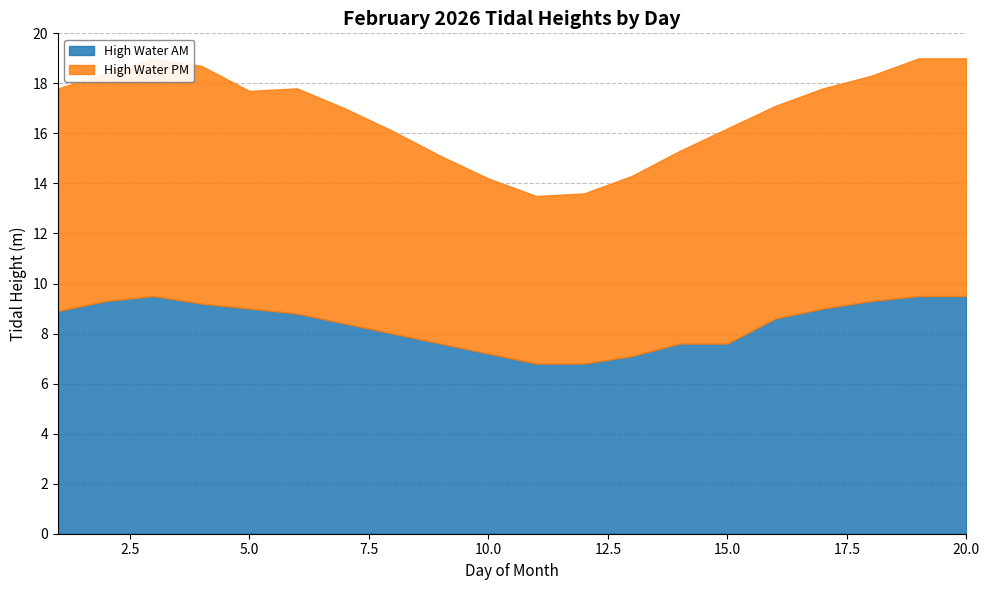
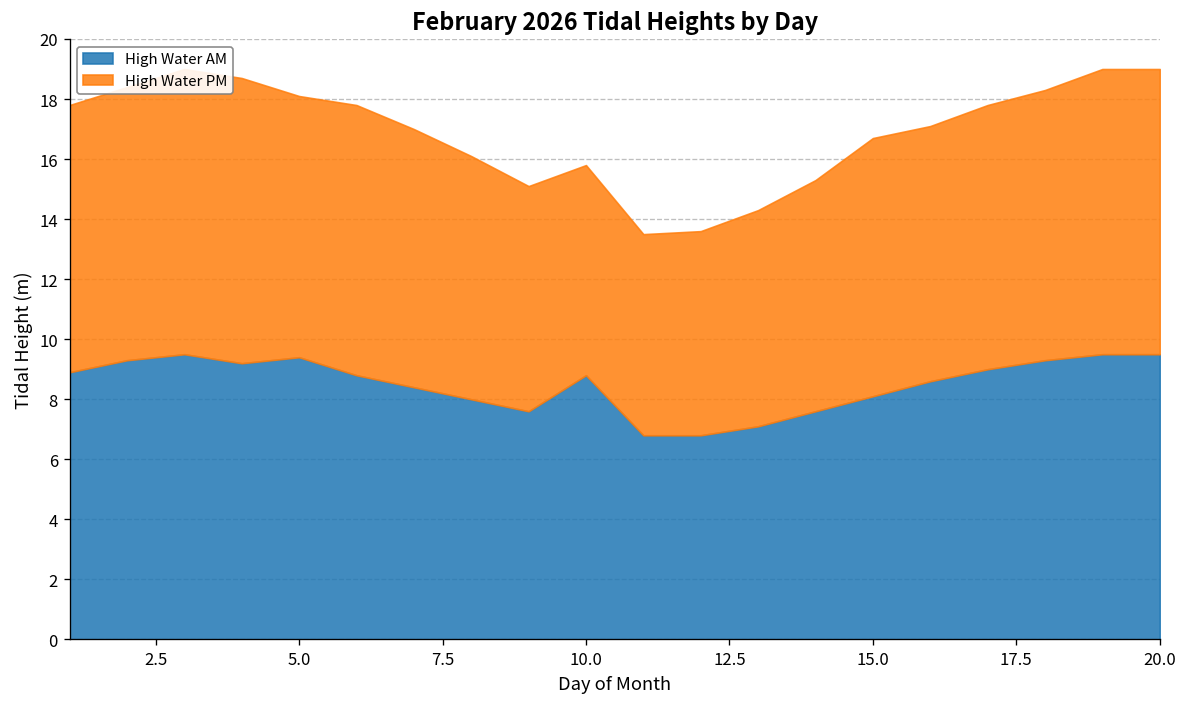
  {
    "High Water AM": {
-     "5.0": 9.0,
-     "10.0": 7.2,
-     "15.0": 7.6,
+     "5.0": 9.4,
+     "10.0": 8.8,
+     "15.0": 8.1,
      "20.0": 9.5
    },
    "High Water PM": {
      "5.0": 8.7,
      "10.0": 7.0,
      "15.0": 8.6,
      "20.0": 9.5
    }
  }
